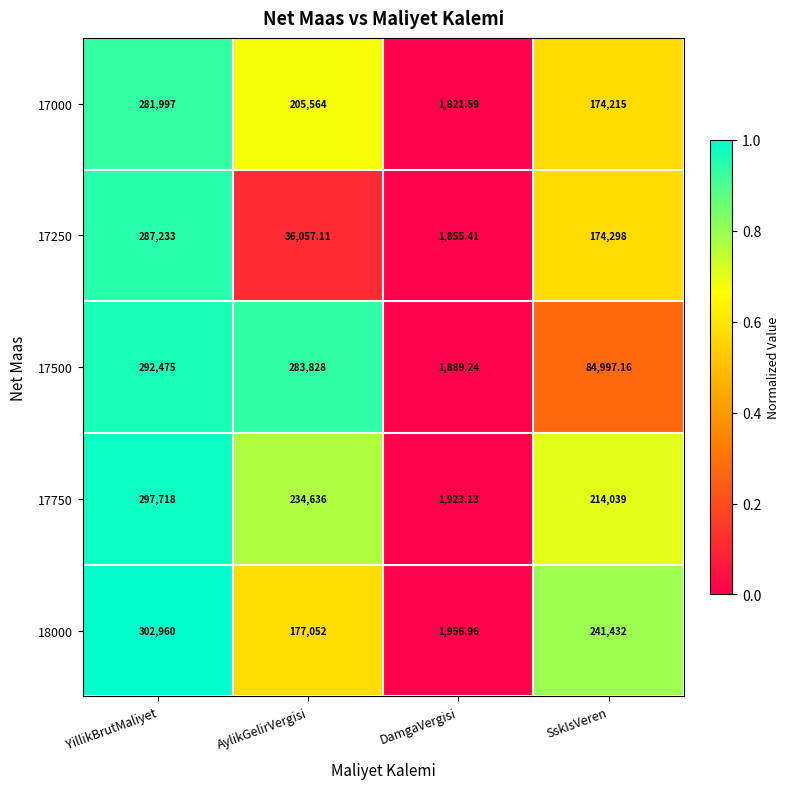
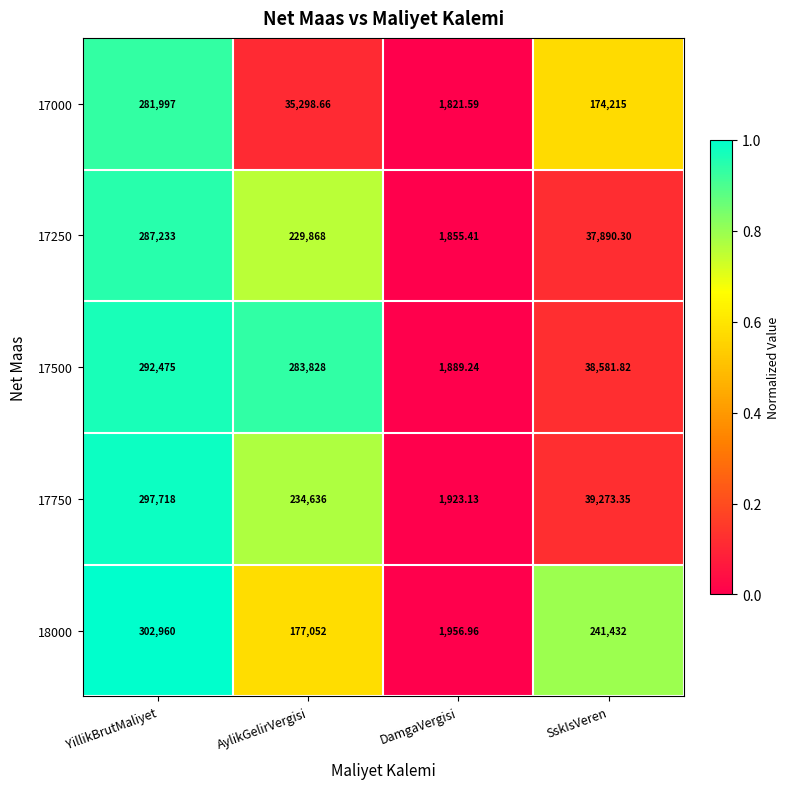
  {
    "17000": {
      "YillikBrutMaliyet": "281,997",
-     "AylikGelirVergisi": "205,564",
+     "AylikGelirVergisi": "35,298.66",
      "DamgaVergisi": "1,821.59",
      "SskIsVeren": "174,215"
    },
    "17250": {
      "YillikBrutMaliyet": "287,233",
-     "AylikGelirVergisi": "36,057.11",
+     "AylikGelirVergisi": "229,868",
      "DamgaVergisi": "1,855.41",
-     "SskIsVeren": "174,298"
+     "SskIsVeren": "37,890.30"
    },
    "17500": {
      "YillikBrutMaliyet": "292,475",
      "AylikGelirVergisi": "283,828",
      "DamgaVergisi": "1,889.24",
-     "SskIsVeren": "84,997.16"
+     "SskIsVeren": "38,581.82"
    },
    "17750": {
      "YillikBrutMaliyet": "297,718",
      "AylikGelirVergisi": "234,636",
      "DamgaVergisi": "1,923.13",
-     "SskIsVeren": "214,039"
+     "SskIsVeren": "39,273.35"
    },
    "18000": {
      "YillikBrutMaliyet": "302,960",
      "AylikGelirVergisi": "177,052",
      "DamgaVergisi": "1,956.96",
      "SskIsVeren": "241,432"
    }
  }
